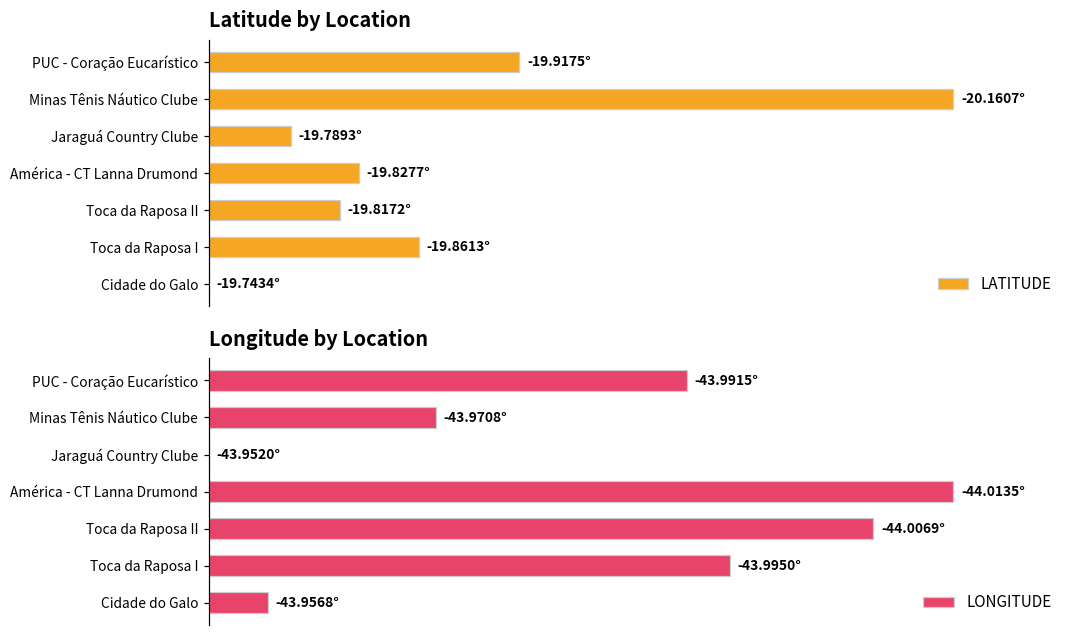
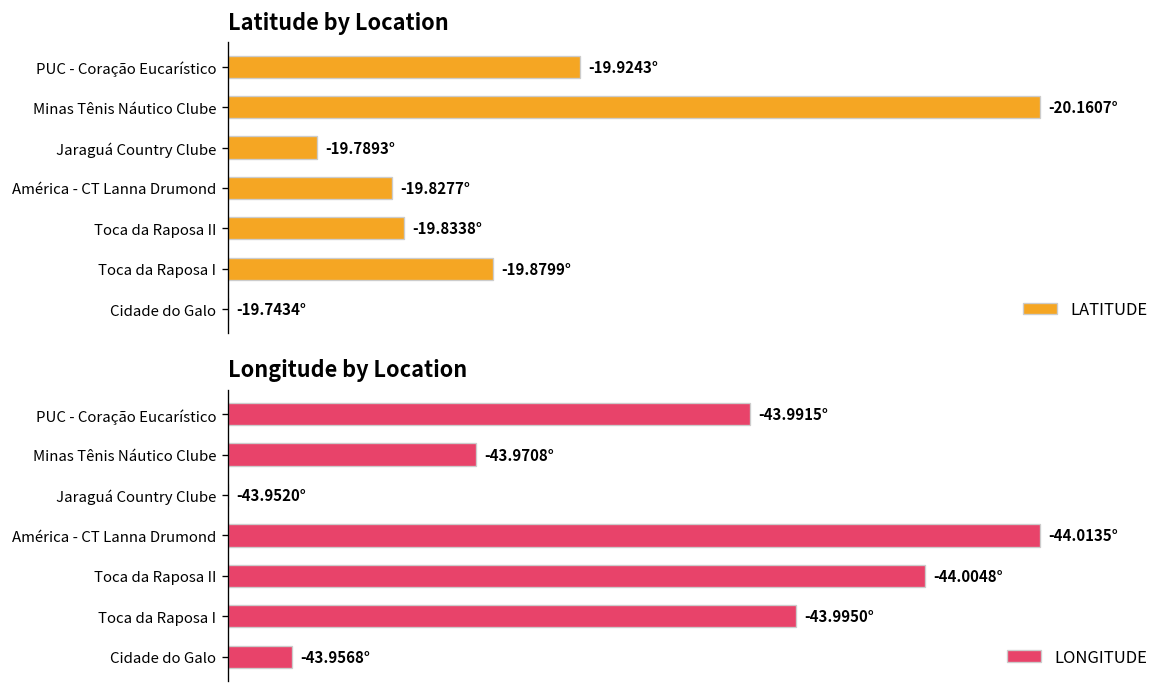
  {
    "Latitude by Location": {
-     "PUC - Coração Eucarístico": "-19.9175°",
-     "Toca da Raposa II": "-19.8172°",
-     "Toca da Raposa I": "-19.8613°"
+     "PUC - Coração Eucarístico": "-19.9243°",
+     "Toca da Raposa II": "-19.8338°",
+     "Toca da Raposa I": "-19.8799°"
    },
    "Longitude by Location": {
-     "Toca da Raposa II": "-44.0069°"
+     "Toca da Raposa II": "-44.0048°"
    }
  }
